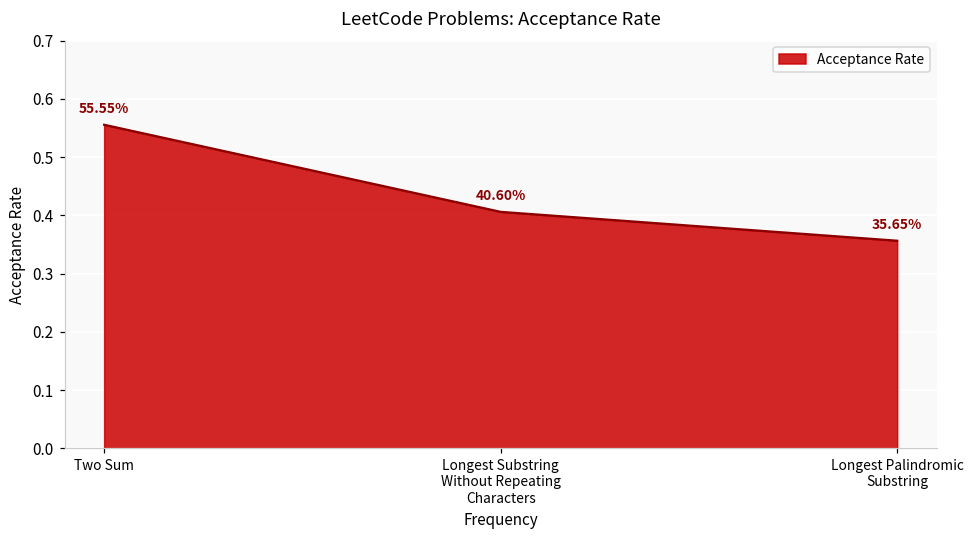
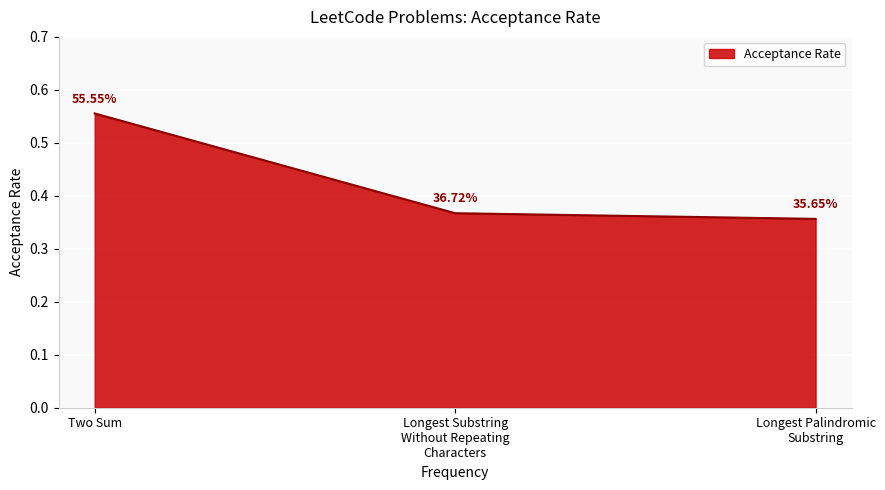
  {
    "Two Sum": "55.55%",
-   "Longest Substring Without Repeating Characters": "40.60%",
+   "Longest Substring Without Repeating Characters": "36.72%",
    "Longest Palindromic Substring": "35.65%"
  }
